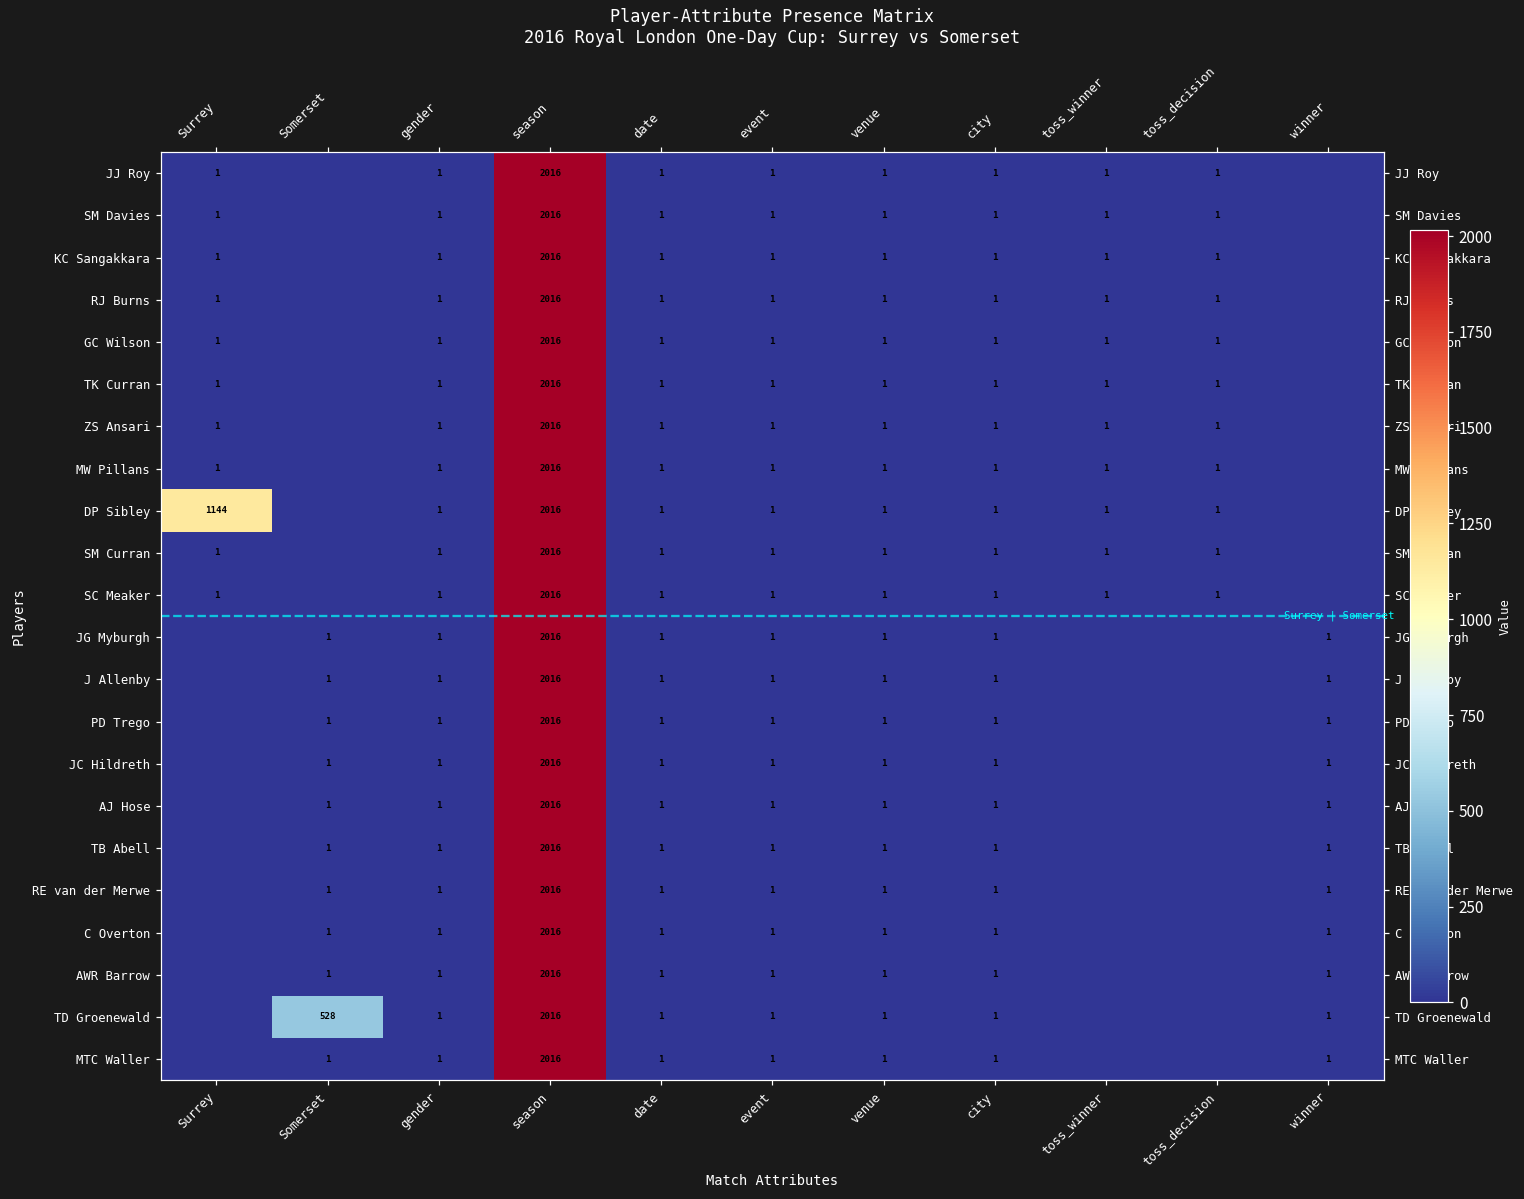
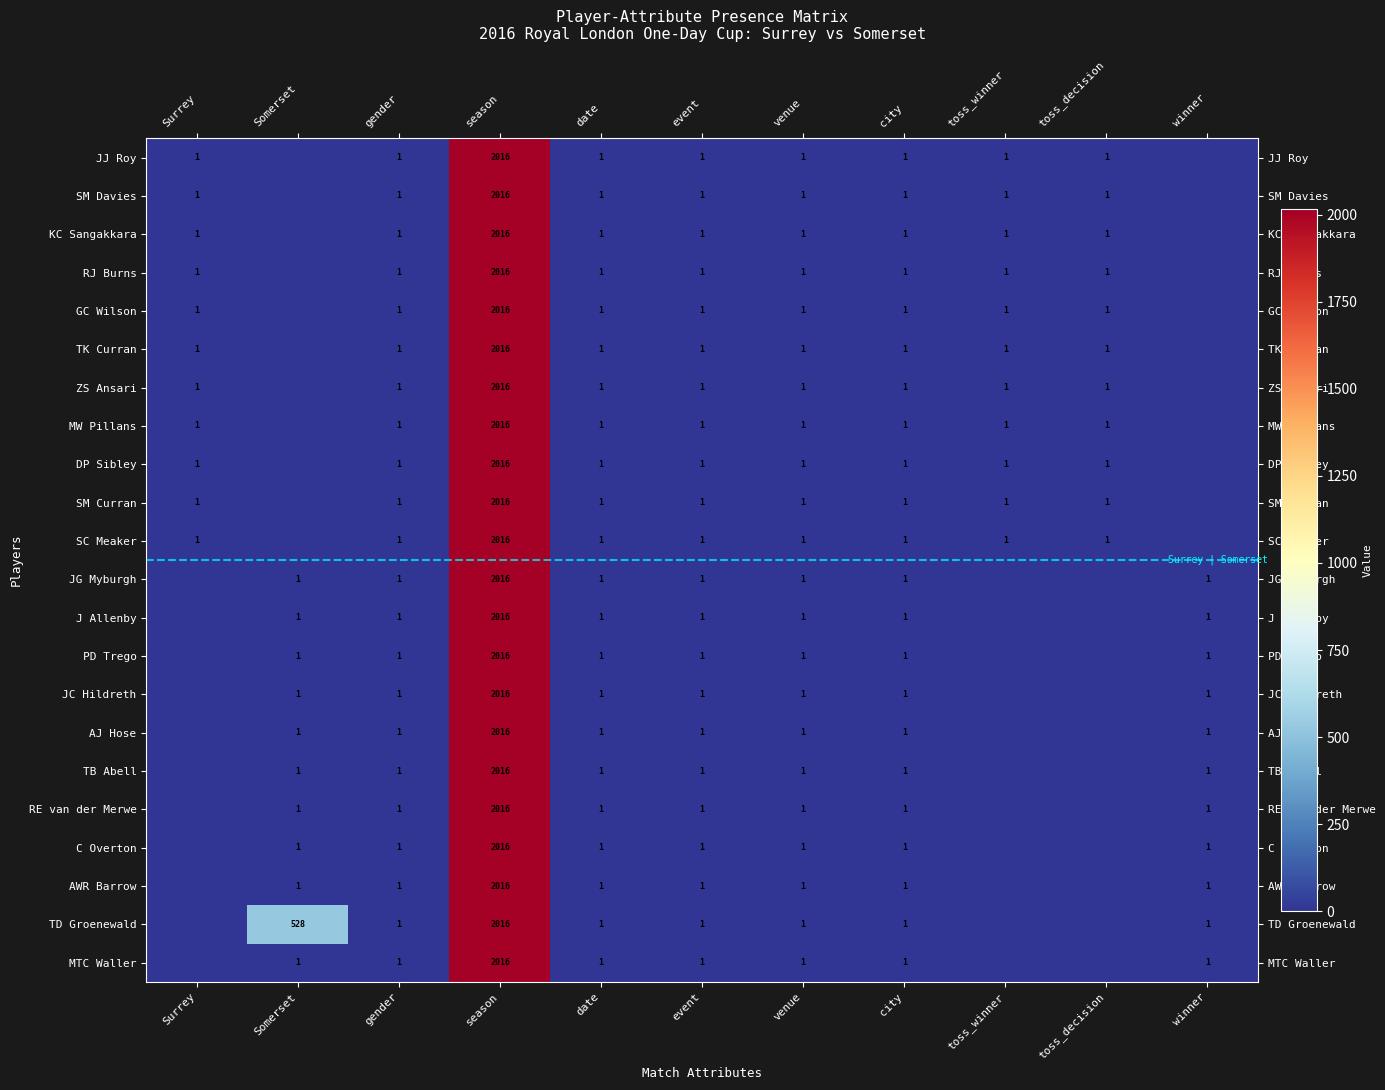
  {
    "JJ Roy": {
      "Surrey": 1,
      "gender": 1,
      "season": 2016,
      "date": 1,
      "event": 1,
      "venue": 1,
      "city": 1,
      "toss_winner": 1,
      "toss_decision": 1
    },
    "SM Davies": {
      "Surrey": 1,
      "gender": 1,
      "season": 2016,
      "date": 1,
      "event": 1,
      "venue": 1,
      "city": 1,
      "toss_winner": 1,
      "toss_decision": 1
    },
    "KC Sangakkara": {
      "Surrey": 1,
      "gender": 1,
      "season": 2016,
      "date": 1,
      "event": 1,
      "venue": 1,
      "city": 1,
      "toss_winner": 1,
      "toss_decision": 1
    },
    "RJ Burns": {
      "Surrey": 1,
      "gender": 1,
      "season": 2016,
      "date": 1,
      "event": 1,
      "venue": 1,
      "city": 1,
      "toss_winner": 1,
      "toss_decision": 1
    },
    "GC Wilson": {
      "Surrey": 1,
      "gender": 1,
      "season": 2016,
      "date": 1,
      "event": 1,
      "venue": 1,
      "city": 1,
      "toss_winner": 1,
      "toss_decision": 1
    },
    "TK Curran": {
      "Surrey": 1,
      "gender": 1,
      "season": 2016,
      "date": 1,
      "event": 1,
      "venue": 1,
      "city": 1,
      "toss_winner": 1,
      "toss_decision": 1
    },
    "ZS Ansari": {
      "Surrey": 1,
      "gender": 1,
      "season": 2016,
      "date": 1,
      "event": 1,
      "venue": 1,
      "city": 1,
      "toss_winner": 1,
      "toss_decision": 1
    },
    "MW Pillans": {
      "Surrey": 1,
      "gender": 1,
      "season": 2016,
      "date": 1,
      "event": 1,
      "venue": 1,
      "city": 1,
      "toss_winner": 1,
      "toss_decision": 1
    },
    "DP Sibley": {
-     "Surrey": 1144,
+     "Surrey": 1,
      "gender": 1,
      "season": 2016,
      "date": 1,
      "event": 1,
      "venue": 1,
      "city": 1,
      "toss_winner": 1,
      "toss_decision": 1
    },
    "SM Curran": {
      "Surrey": 1,
      "gender": 1,
      "season": 2016,
      "date": 1,
      "event": 1,
      "venue": 1,
      "city": 1,
      "toss_winner": 1,
      "toss_decision": 1
    },
    "SC Meaker": {
      "Surrey": 1,
      "gender": 1,
      "season": 2016,
      "date": 1,
      "event": 1,
      "venue": 1,
      "city": 1,
      "toss_winner": 1,
      "toss_decision": 1
    },
    "JG Myburgh": {
      "Somerset": 1,
      "gender": 1,
      "season": 2016,
      "date": 1,
      "event": 1,
      "venue": 1,
      "city": 1
    },
    "J Allenby": {
      "Somerset": 1,
      "gender": 1,
      "season": 2016,
      "date": 1,
      "event": 1,
      "venue": 1,
      "city": 1,
      "winner": 1
    },
    "PD Trego": {
      "Somerset": 1,
      "gender": 1,
      "season": 2016,
      "date": 1,
      "event": 1,
      "venue": 1,
      "city": 1,
      "winner": 1
    },
    "JC Hildreth": {
      "Somerset": 1,
      "gender": 1,
      "season": 2016,
      "date": 1,
      "event": 1,
      "venue": 1,
      "city": 1,
      "winner": 1
    },
    "AJ Hose": {
      "Somerset": 1,
      "gender": 1,
      "season": 2016,
      "date": 1,
      "event": 1,
      "venue": 1,
      "city": 1,
      "winner": 1
    },
    "TB Abell": {
      "Somerset": 1,
      "gender": 1,
      "season": 2016,
      "date": 1,
      "event": 1,
      "venue": 1,
      "city": 1,
      "winner": 1
    },
    "RE van der Merwe": {
      "Somerset": 1,
      "gender": 1,
      "season": 2016,
      "date": 1,
      "event": 1,
      "venue": 1,
      "city": 1,
      "winner": 1
    },
    "C Overton": {
      "Somerset": 1,
      "gender": 1,
      "season": 2016,
      "date": 1,
      "event": 1,
      "venue": 1,
      "city": 1,
      "winner": 1
    },
    "AWR Barrow": {
      "Somerset": 1,
      "gender": 1,
      "season": 2016,
      "date": 1,
      "event": 1,
      "venue": 1,
      "city": 1,
      "winner": 1
    },
    "TD Groenewald": {
      "Somerset": 528,
      "gender": 1,
      "season": 2016,
      "date": 1,
      "event": 1,
      "venue": 1,
      "city": 1,
      "winner": 1
    },
    "MTC Waller": {
      "Somerset": 1,
      "gender": 1,
      "season": 2016,
      "date": 1,
      "event": 1,
      "venue": 1,
      "city": 1,
      "winner": 1
    }
  }
